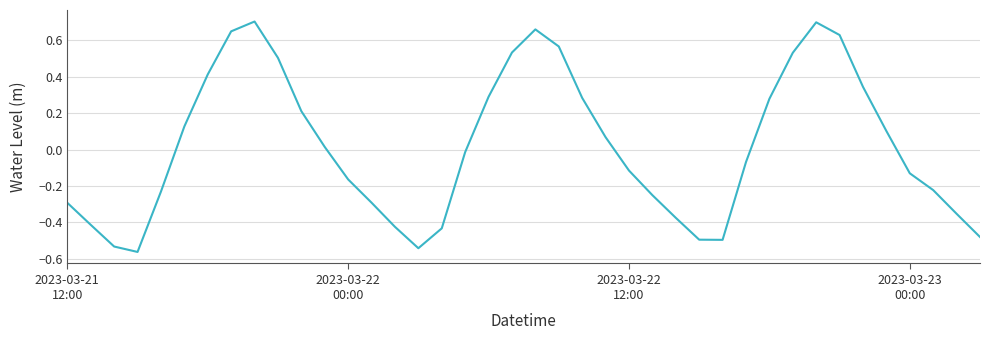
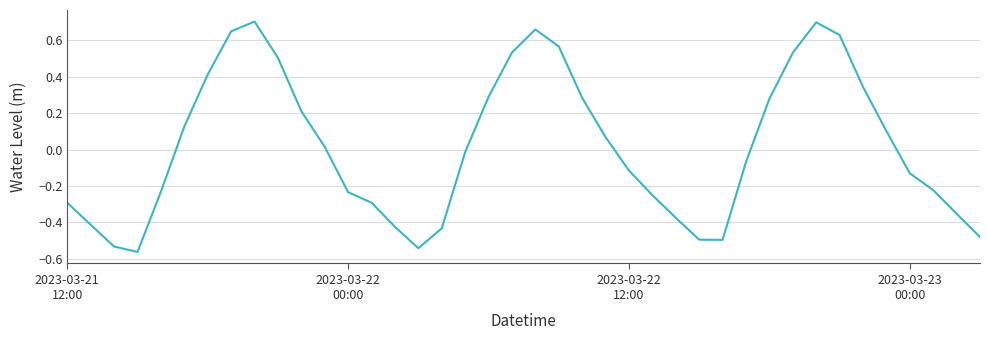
  {
    "2023-03-21 12:00": -0.29,
-   "2023-03-22 00:00": -0.16,
+   "2023-03-22 00:00": -0.23,
    "2023-03-22 12:00": -0.12,
    "2023-03-23 00:00": -0.13
  }
